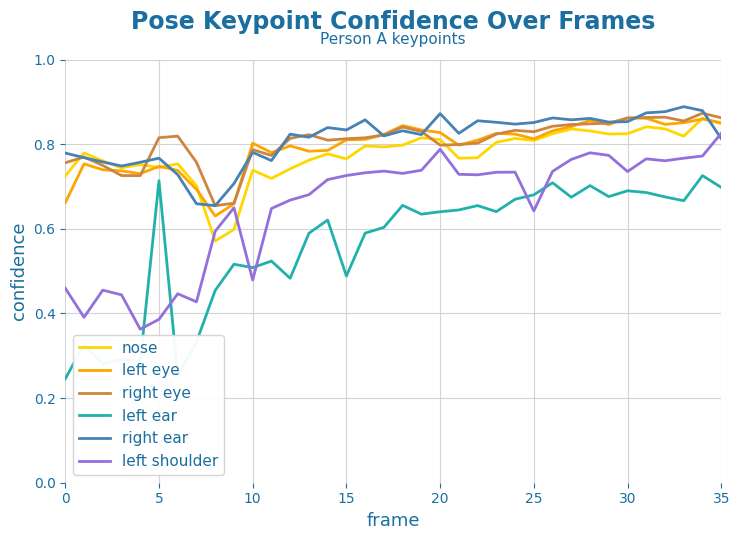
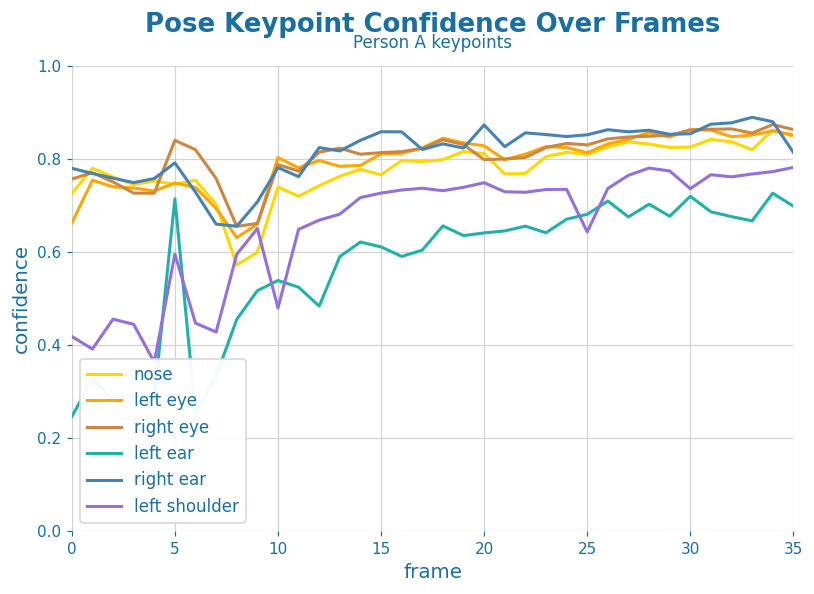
  {
    "right eye": {
      "0": 0.76,
-     "5": 0.82,
+     "5": 0.84,
      "10": 0.79,
      "20": 0.80,
      "25": 0.83,
      "35": 0.86
    },
    "left ear": {
      "0": 0.25,
      "5": 0.71,
-     "10": 0.51,
-     "15": 0.49,
+     "10": 0.54,
+     "15": 0.61,
      "20": 0.64,
      "25": 0.68,
-     "30": 0.69,
+     "30": 0.72,
      "35": 0.70
    },
    "right ear": {
      "0": 0.78,
-     "5": 0.77,
+     "5": 0.79,
      "10": 0.78,
-     "15": 0.83,
+     "15": 0.86,
      "20": 0.87,
      "25": 0.85,
      "30": 0.85,
      "35": 0.81
    },
    "left shoulder": {
-     "0": 0.46,
-     "5": 0.39,
+     "0": 0.42,
+     "5": 0.59,
      "10": 0.48,
      "15": 0.73,
-     "20": 0.79,
+     "20": 0.75,
      "25": 0.64,
      "30": 0.74,
-     "35": 0.83
+     "35": 0.78
    }
  }
